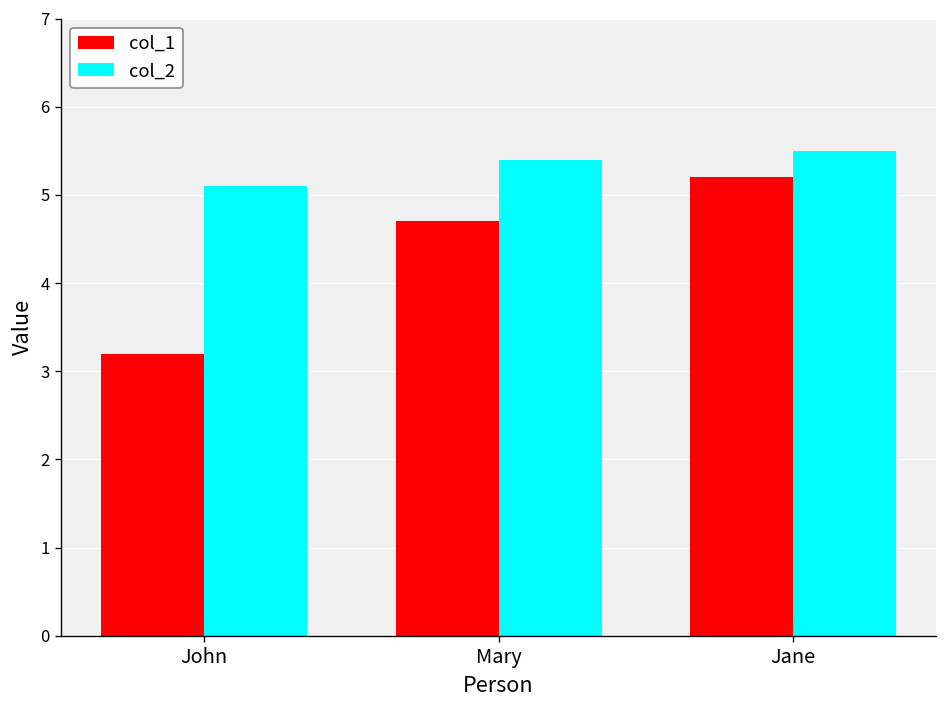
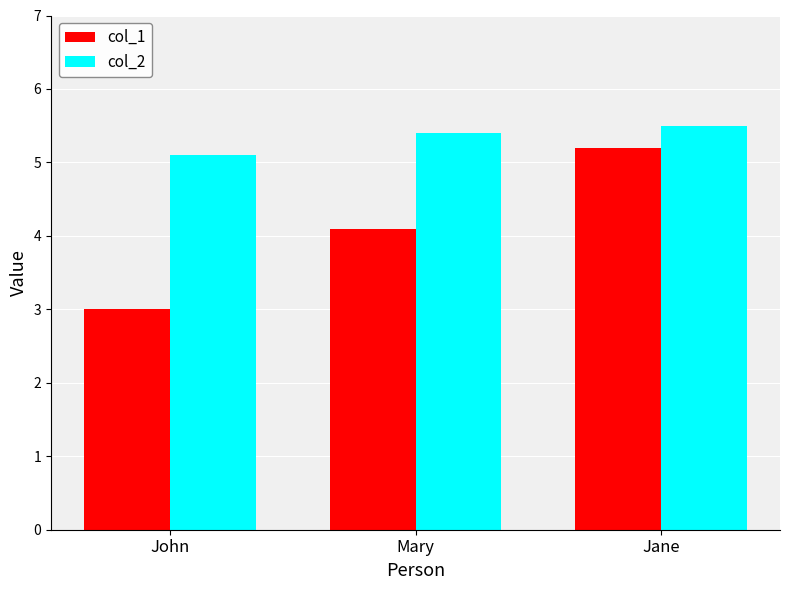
  {
    "col_1": {
-     "John": 3.2,
-     "Mary": 4.7,
+     "John": 3.0,
+     "Mary": 4.1,
      "Jane": 5.2
    },
    "col_2": {
      "John": 5.1,
      "Mary": 5.4,
      "Jane": 5.5
    }
  }
